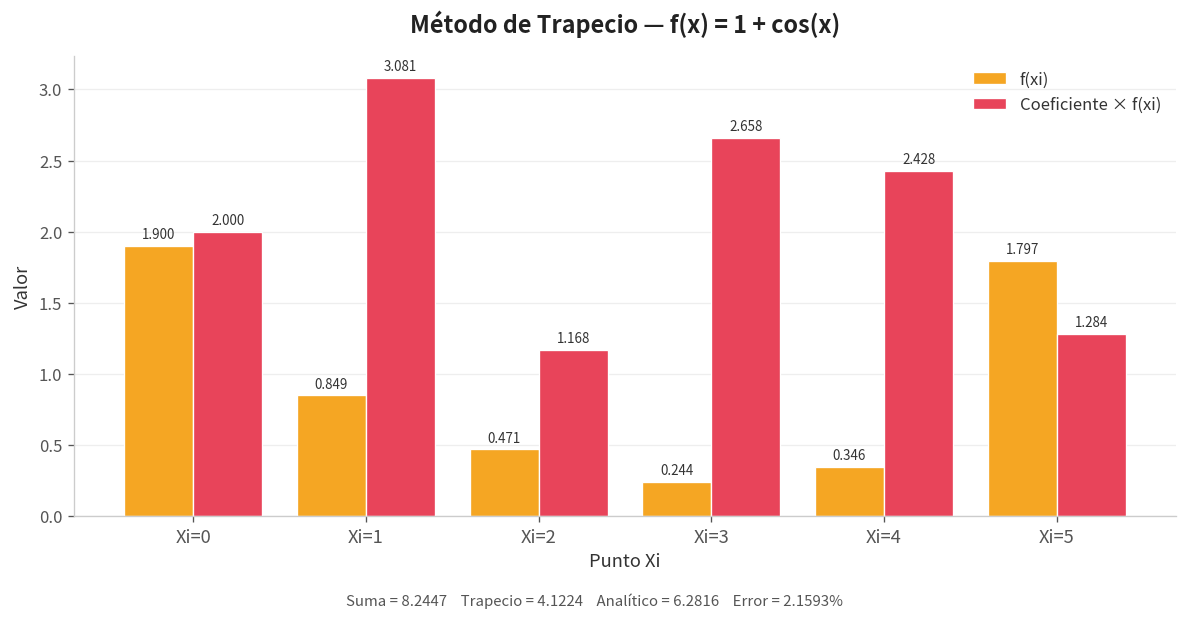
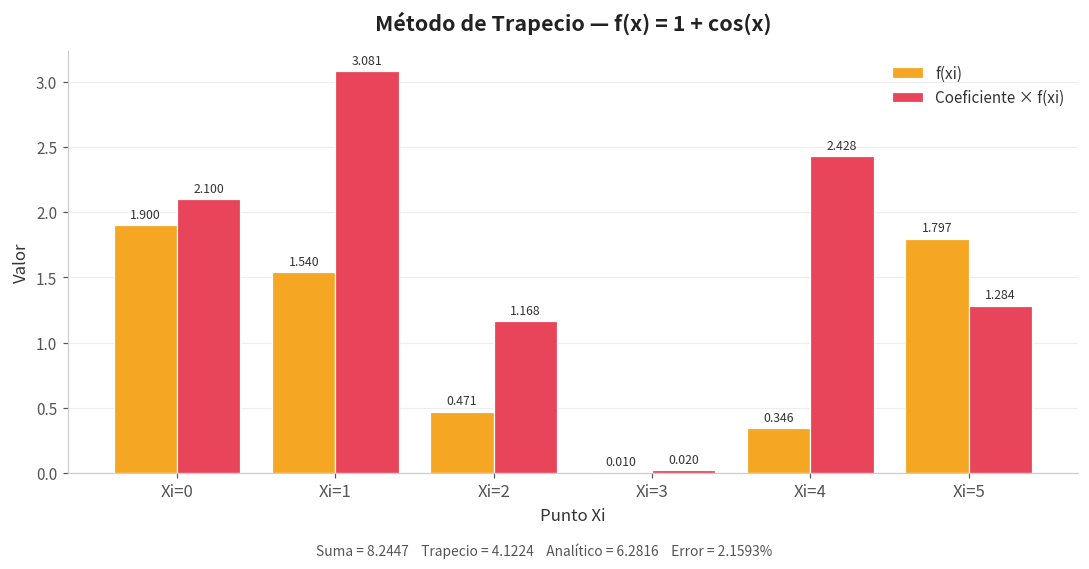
  {
    "f(xi)": {
      "Xi=0": 1.900,
-     "Xi=1": 0.849,
+     "Xi=1": 1.540,
      "Xi=2": 0.471,
-     "Xi=3": 0.244,
+     "Xi=3": 0.010,
      "Xi=4": 0.346,
      "Xi=5": 1.797
    },
    "Coeficiente × f(xi)": {
-     "Xi=0": 2.000,
+     "Xi=0": 2.100,
      "Xi=1": 3.081,
      "Xi=2": 1.168,
-     "Xi=3": 2.658,
+     "Xi=3": 0.020,
      "Xi=4": 2.428,
      "Xi=5": 1.284
    }
  }
